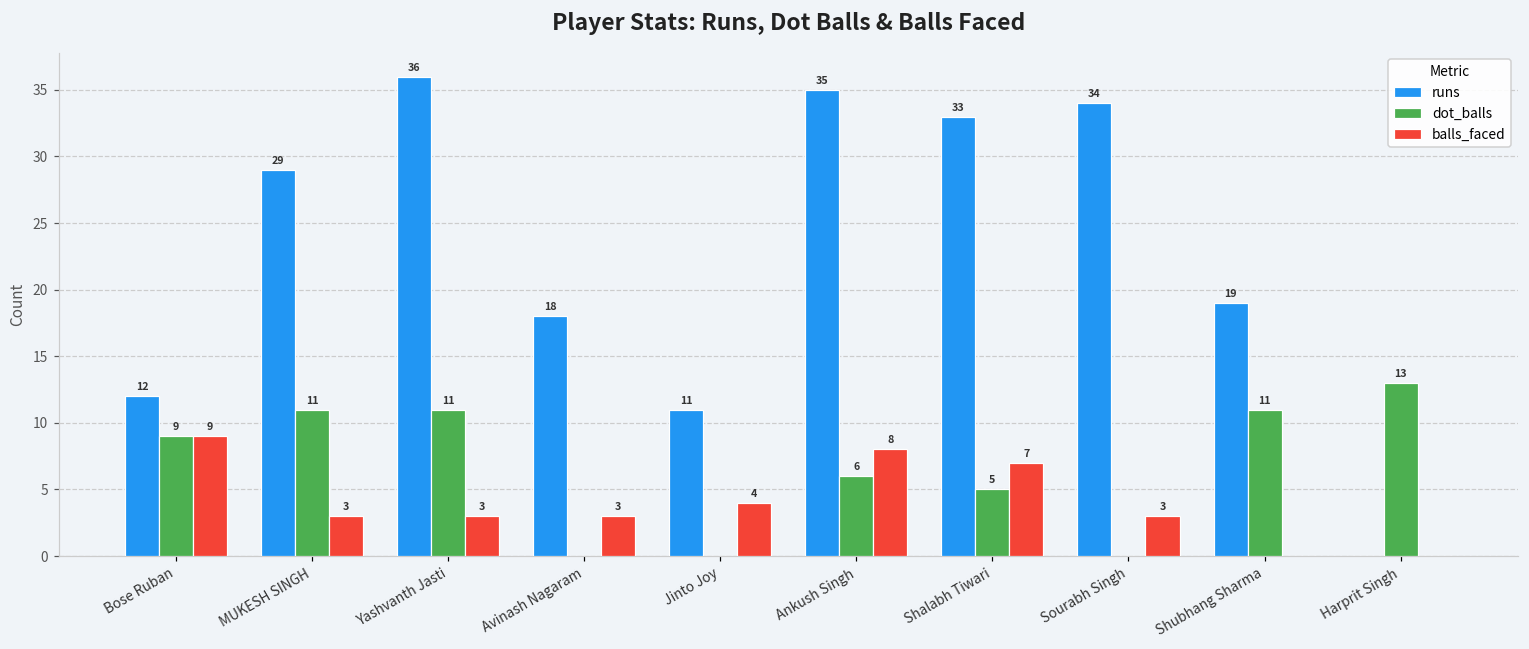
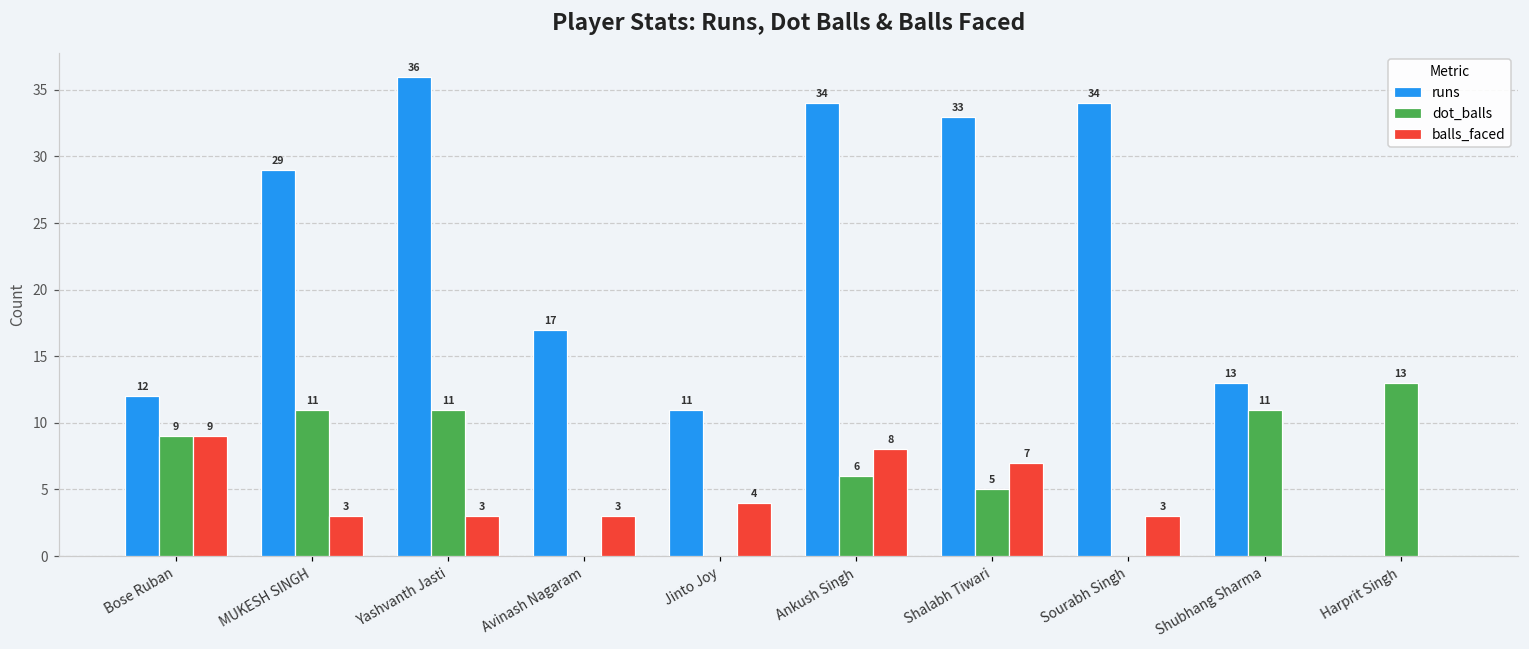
  {
    "runs": {
      "Bose Ruban": 12,
      "MUKESH SINGH": 29,
      "Yashvanth Jasti": 36,
-     "Avinash Nagaram": 18,
+     "Avinash Nagaram": 17,
      "Jinto Joy": 11,
-     "Ankush Singh": 35,
+     "Ankush Singh": 34,
      "Shalabh Tiwari": 33,
      "Sourabh Singh": 34,
-     "Shubhang Sharma": 19
+     "Shubhang Sharma": 13
    },
    "dot_balls": {
      "Bose Ruban": 9,
      "MUKESH SINGH": 11,
      "Yashvanth Jasti": 11,
      "Ankush Singh": 6,
      "Shalabh Tiwari": 5,
      "Shubhang Sharma": 11,
      "Harprit Singh": 13
    },
    "balls_faced": {
      "Bose Ruban": 9,
      "MUKESH SINGH": 3,
      "Yashvanth Jasti": 3,
      "Avinash Nagaram": 3,
      "Jinto Joy": 4,
      "Ankush Singh": 8,
      "Shalabh Tiwari": 7,
      "Sourabh Singh": 3
    }
  }
